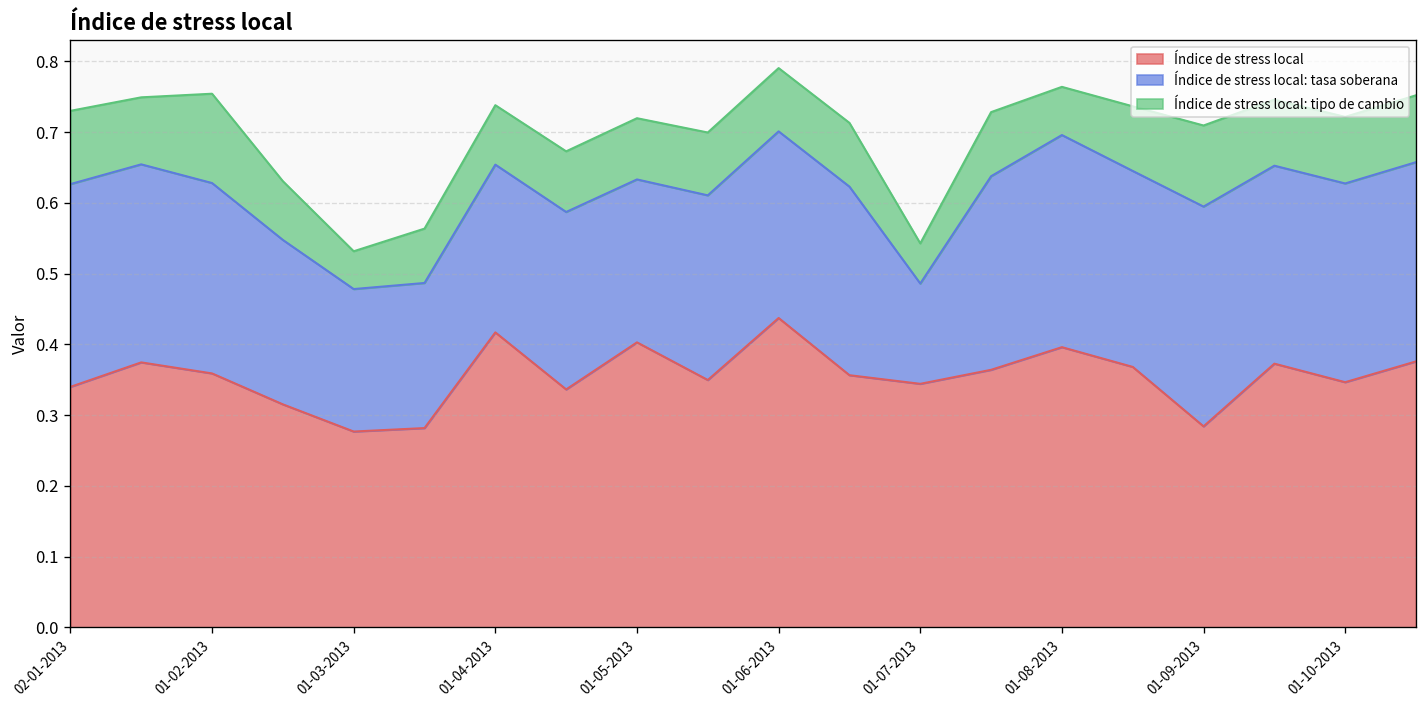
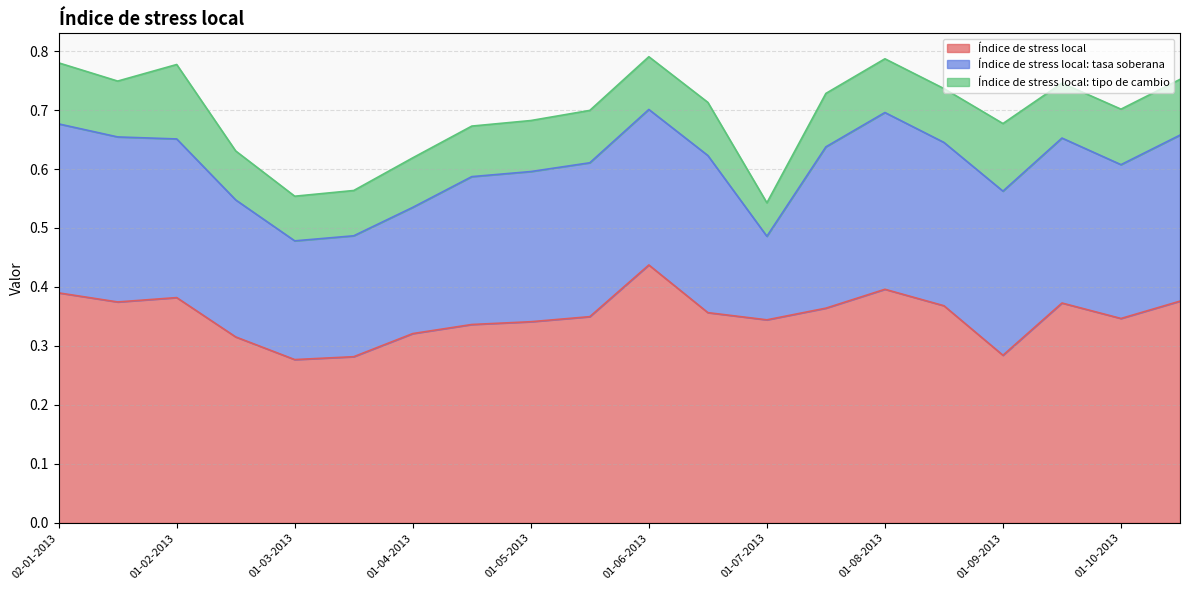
  {
    "Índice de stress local": {
-     "02-01-2013": 0.34,
-     "01-02-2013": 0.36,
+     "02-01-2013": 0.39,
+     "01-02-2013": 0.38,
      "01-03-2013": 0.28,
-     "01-04-2013": 0.42,
-     "01-05-2013": 0.40,
+     "01-04-2013": 0.32,
+     "01-05-2013": 0.34,
      "01-06-2013": 0.44,
      "01-07-2013": 0.34,
      "01-08-2013": 0.40,
      "01-09-2013": 0.28,
      "01-10-2013": 0.35
    },
    "Índice de stress local: tasa soberana": {
      "02-01-2013": 0.29,
      "01-02-2013": 0.27,
      "01-03-2013": 0.20,
-     "01-04-2013": 0.24,
-     "01-05-2013": 0.23,
+     "01-04-2013": 0.21,
+     "01-05-2013": 0.25,
      "01-06-2013": 0.26,
      "01-07-2013": 0.14,
      "01-08-2013": 0.30,
-     "01-09-2013": 0.31,
-     "01-10-2013": 0.28
+     "01-09-2013": 0.28,
+     "01-10-2013": 0.26
    },
    "Índice de stress local: tipo de cambio": {
      "02-01-2013": 0.10,
      "01-02-2013": 0.13,
-     "01-03-2013": 0.05,
+     "01-03-2013": 0.08,
      "01-04-2013": 0.08,
      "01-05-2013": 0.09,
      "01-06-2013": 0.09,
      "01-07-2013": 0.06,
-     "01-08-2013": 0.07,
+     "01-08-2013": 0.09,
      "01-09-2013": 0.11,
      "01-10-2013": 0.09
    }
  }
